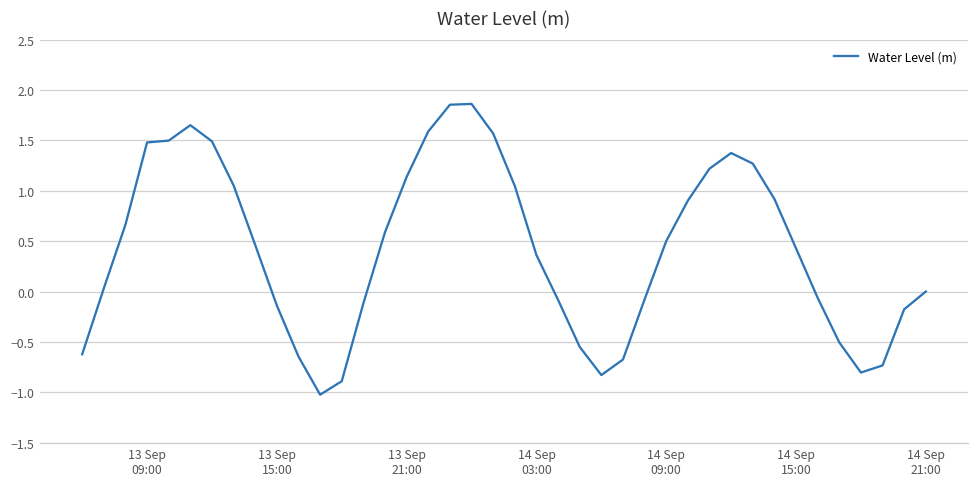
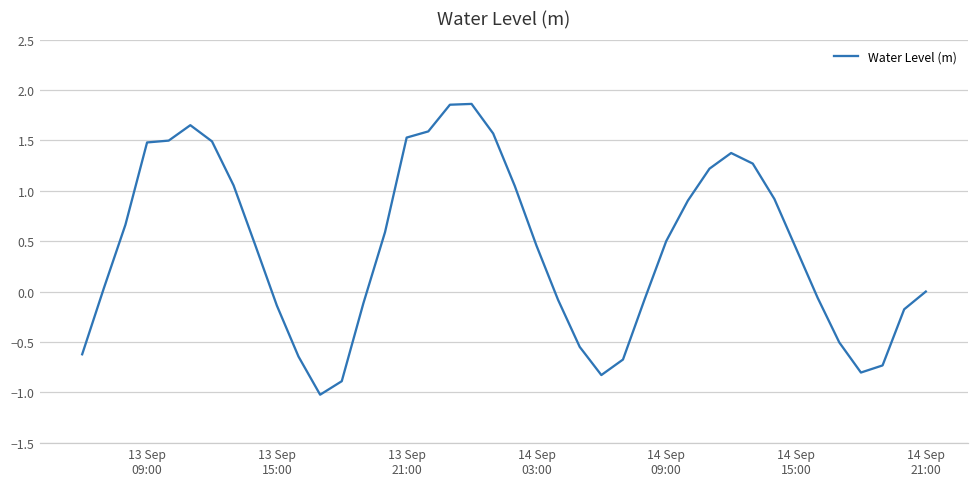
  {
    "13 Sep 09:00": 1.5,
    "13 Sep 15:00": -0.1,
-   "13 Sep 21:00": 1.1,
-   "14 Sep 03:00": 0.4,
+   "13 Sep 21:00": 1.5,
+   "14 Sep 03:00": 0.5,
    "14 Sep 09:00": 0.5,
    "14 Sep 15:00": 0.4,
    "14 Sep 21:00": 0.0
  }
